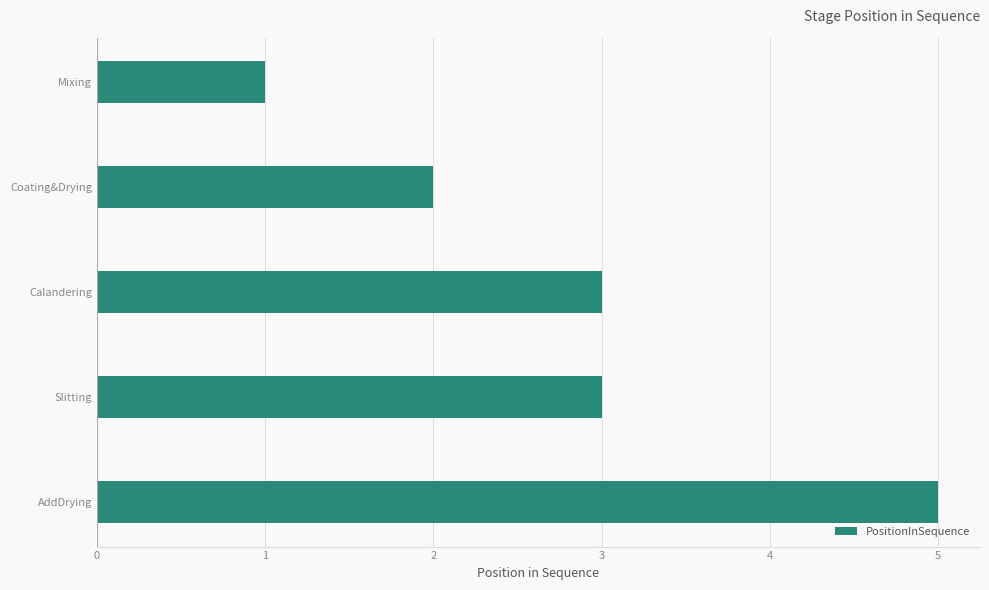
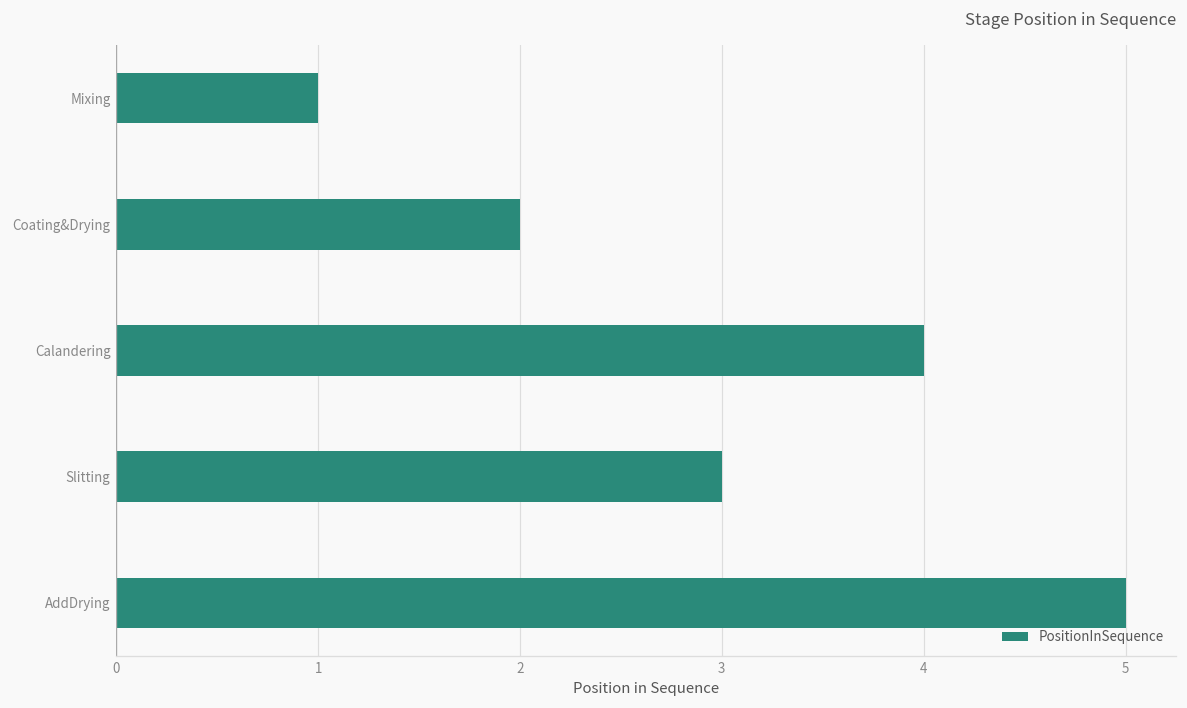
  {
    "Mixing": 1,
    "Coating&Drying": 2,
-   "Calandering": 3,
+   "Calandering": 4,
    "Slitting": 3,
    "AddDrying": 5
  }
